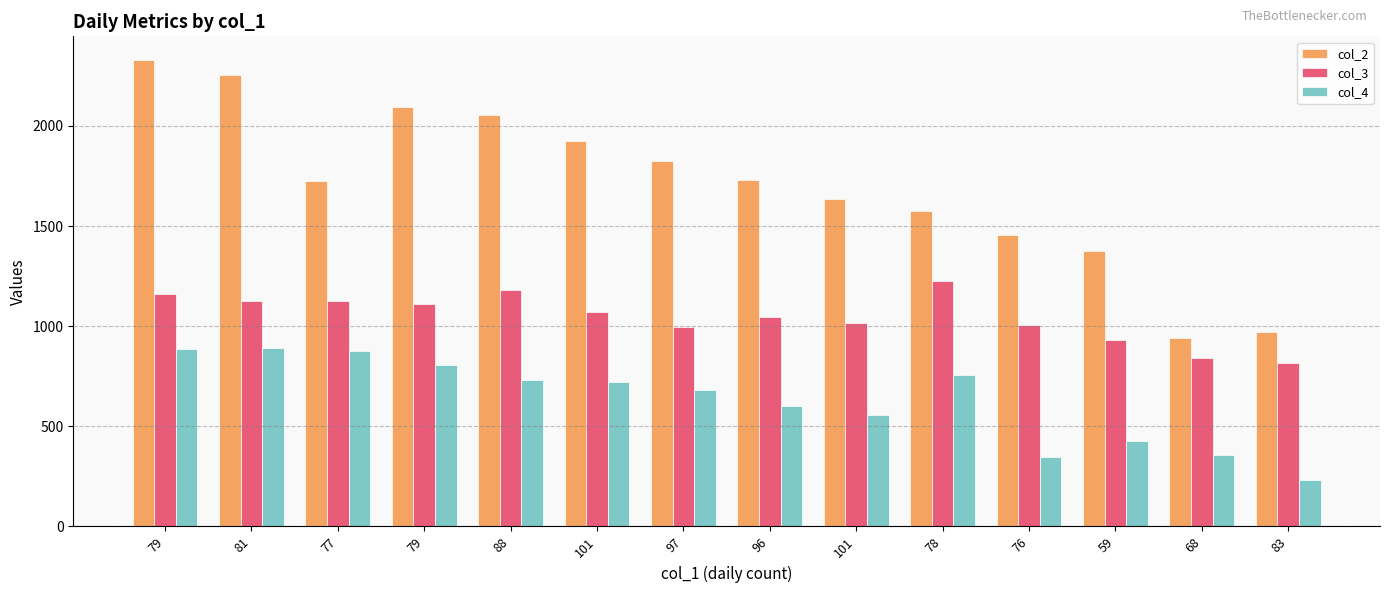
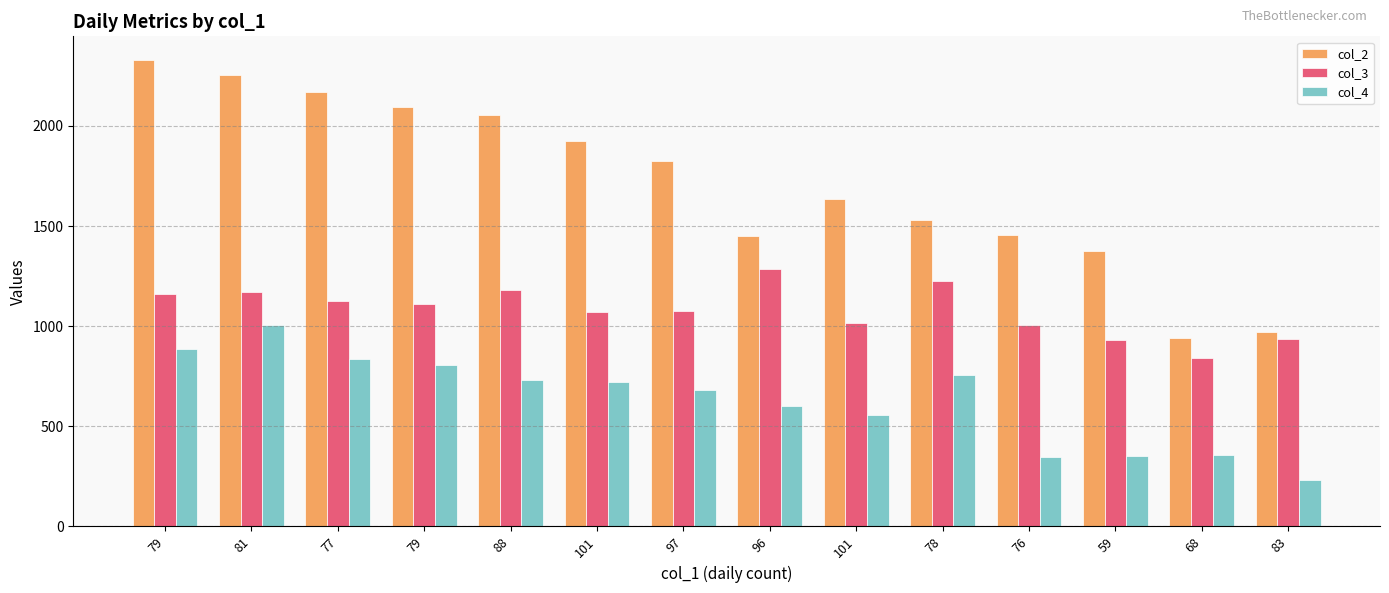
  {
    "col_2": {
      "81": 2250,
-     "77": 1720,
+     "77": 2170,
      "88": 2060,
      "97": 1830,
-     "96": 1730,
-     "78": 1580,
+     "96": 1450,
+     "78": 1530,
      "76": 1450,
      "59": 1380,
      "68": 940,
      "83": 970
    },
    "col_3": {
-     "81": 1120,
+     "81": 1170,
      "77": 1130,
      "88": 1180,
-     "97": 1000,
-     "96": 1050,
+     "97": 1080,
+     "96": 1280,
      "78": 1230,
      "76": 1010,
      "59": 930,
      "68": 840,
-     "83": 820
+     "83": 940
    },
    "col_4": {
-     "81": 890,
-     "77": 880,
+     "81": 1010,
+     "77": 830,
      "88": 730,
      "97": 680,
      "96": 600,
      "78": 760,
      "76": 350,
-     "59": 430,
+     "59": 350,
      "68": 360,
      "83": 230
    }
  }
